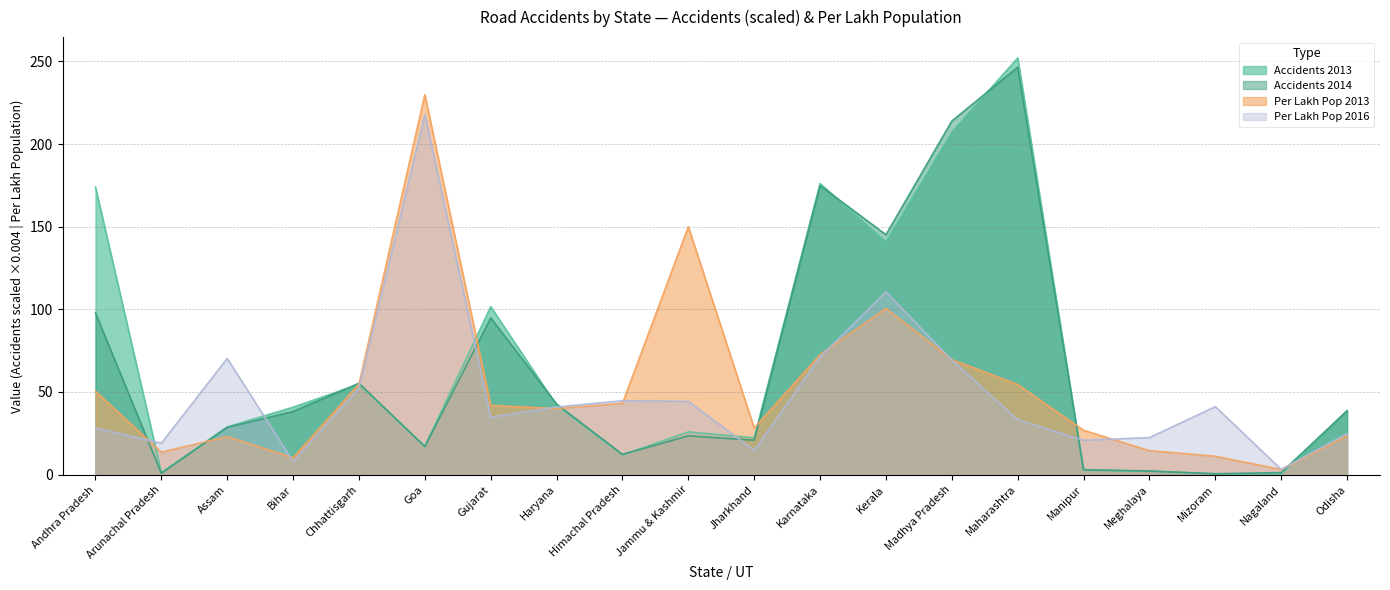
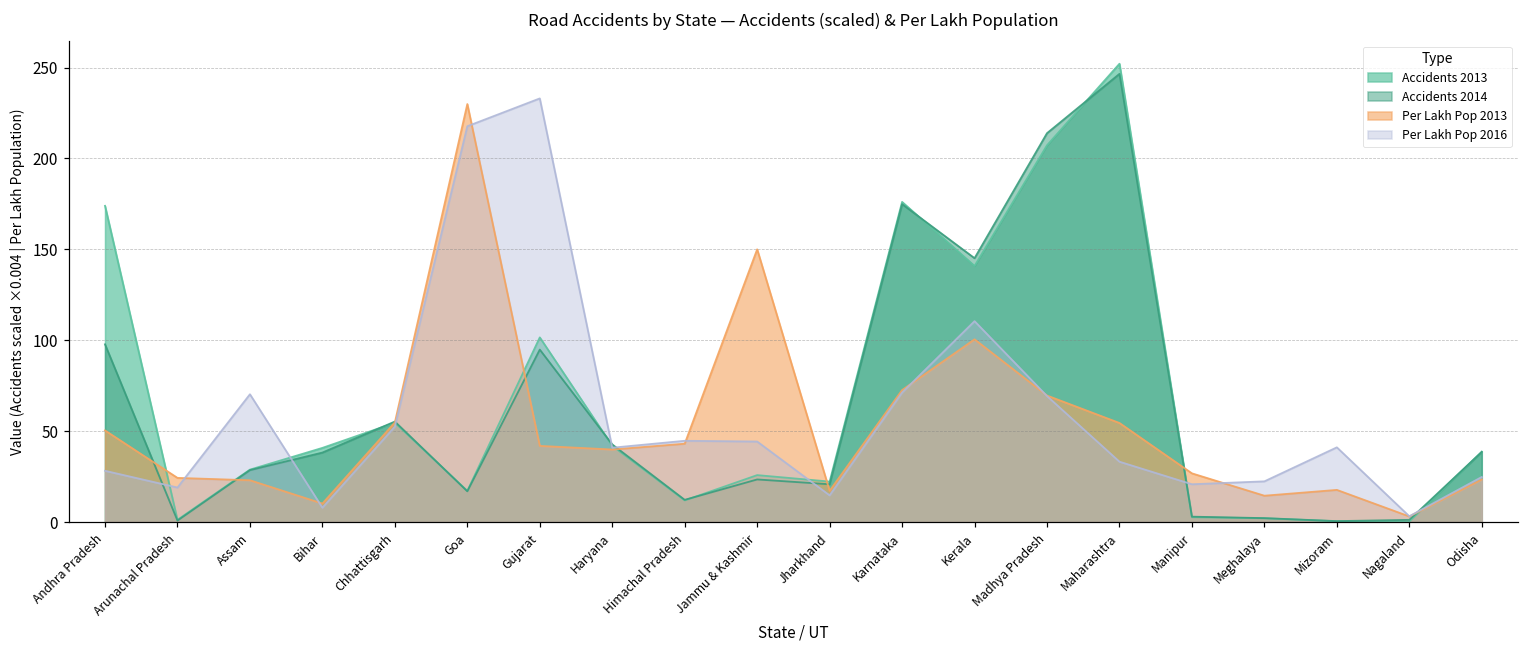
  {
    "Per Lakh Pop 2013": {
      "Andhra Pradesh": 50,
-     "Arunachal Pradesh": 14,
+     "Arunachal Pradesh": 24,
      "Assam": 23,
      "Bihar": 10,
      "Goa": 230,
      "Gujarat": 42,
      "Himachal Pradesh": 43,
      "Jammu & Kashmir": 150,
-     "Jharkhand": 28,
+     "Jharkhand": 17,
      "Kerala": 101,
      "Maharashtra": 55,
      "Manipur": 27,
      "Meghalaya": 15,
-     "Mizoram": 11
+     "Mizoram": 18
    },
    "Per Lakh Pop 2016": {
      "Andhra Pradesh": 28,
      "Arunachal Pradesh": 19,
      "Assam": 70,
      "Bihar": 8,
      "Chhattisgarh": 53,
      "Goa": 218,
-     "Gujarat": 35,
+     "Gujarat": 233,
      "Himachal Pradesh": 45,
      "Jammu & Kashmir": 44,
      "Jharkhand": 15,
      "Kerala": 111,
      "Maharashtra": 33,
      "Manipur": 21,
      "Meghalaya": 22,
      "Mizoram": 41
    }
  }
